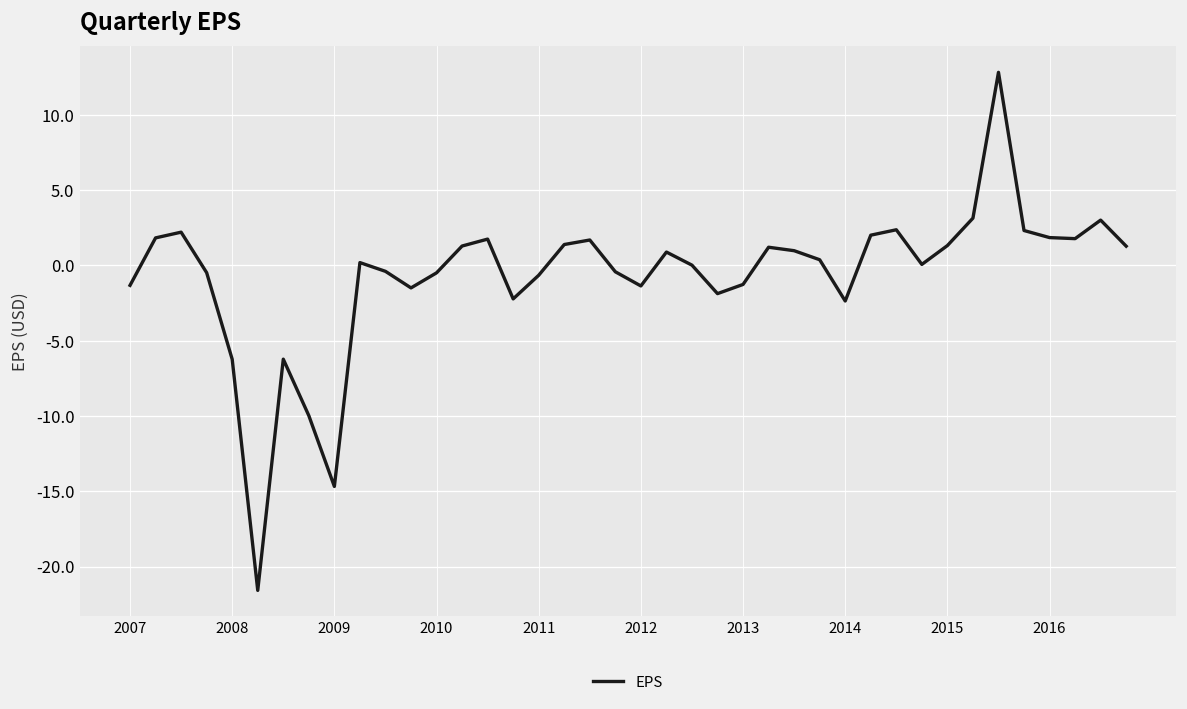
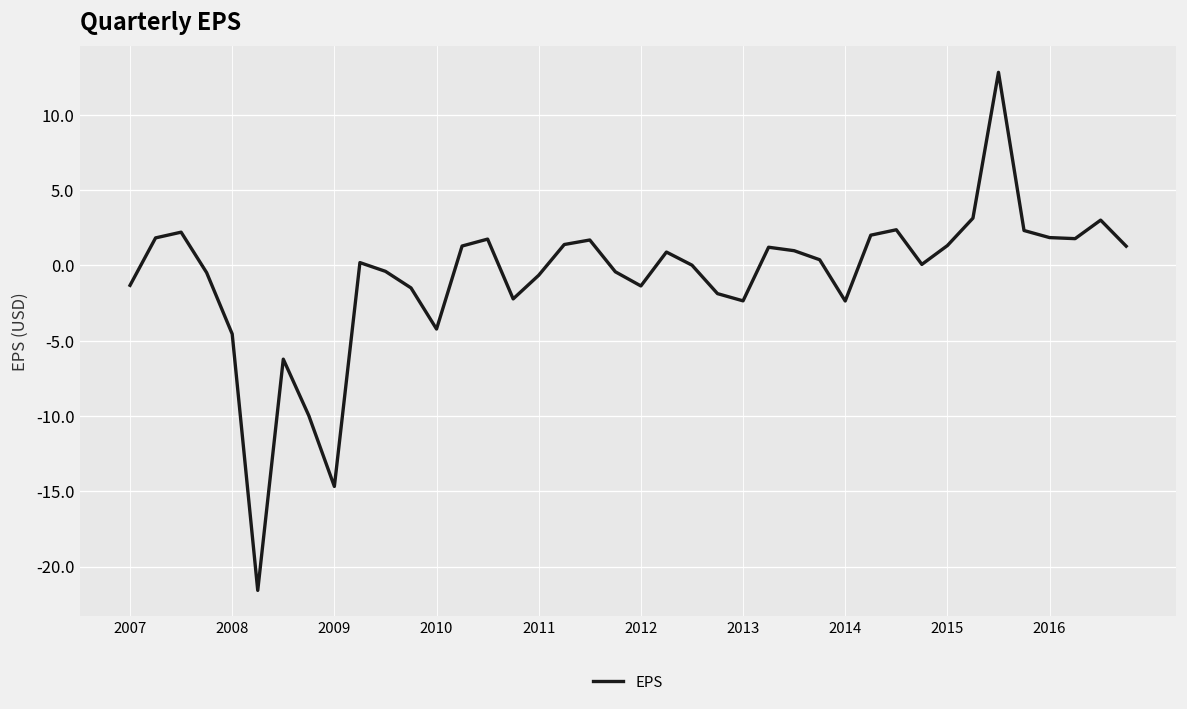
  {
    "2007": -1.3,
-   "2008": -6.2,
+   "2008": -4.6,
    "2009": -14.7,
-   "2010": -0.5,
+   "2010": -4.2,
    "2011": -0.7,
    "2012": -1.4,
-   "2013": -1.3,
+   "2013": -2.4,
    "2014": -2.4,
    "2015": 1.3,
    "2016": 1.9
  }
